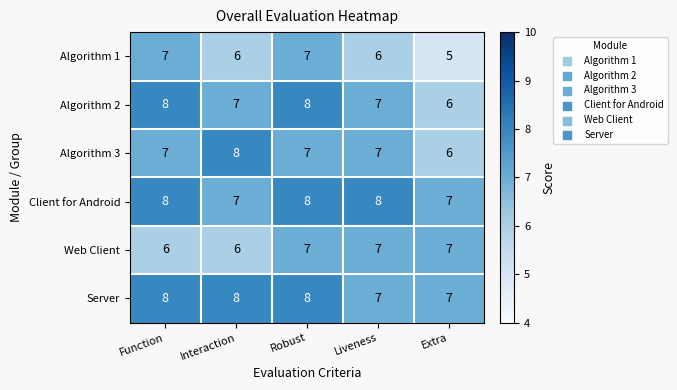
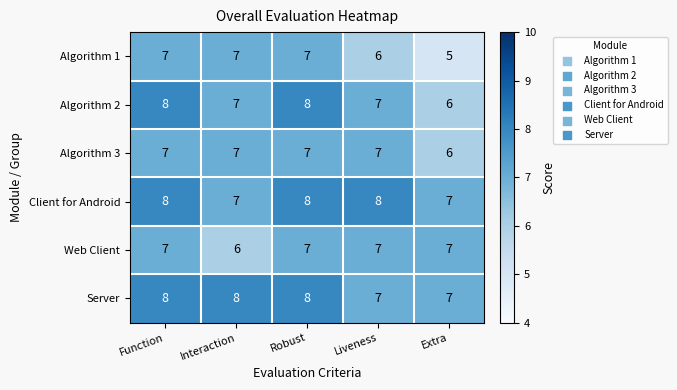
  {
    "Algorithm 1": {
      "Function": 7,
-     "Interaction": 6,
+     "Interaction": 7,
      "Robust": 7,
      "Liveness": 6,
      "Extra": 5
    },
    "Algorithm 2": {
      "Function": 8,
      "Interaction": 7,
      "Robust": 8,
      "Liveness": 7,
      "Extra": 6
    },
    "Algorithm 3": {
      "Function": 7,
-     "Interaction": 8,
+     "Interaction": 7,
      "Robust": 7,
      "Liveness": 7,
      "Extra": 6
    },
    "Client for Android": {
      "Function": 8,
      "Interaction": 7,
      "Robust": 8,
      "Liveness": 8,
      "Extra": 7
    },
    "Web Client": {
-     "Function": 6,
+     "Function": 7,
      "Interaction": 6,
      "Robust": 7,
      "Liveness": 7,
      "Extra": 7
    },
    "Server": {
      "Function": 8,
      "Interaction": 8,
      "Robust": 8,
      "Liveness": 7,
      "Extra": 7
    }
  }
